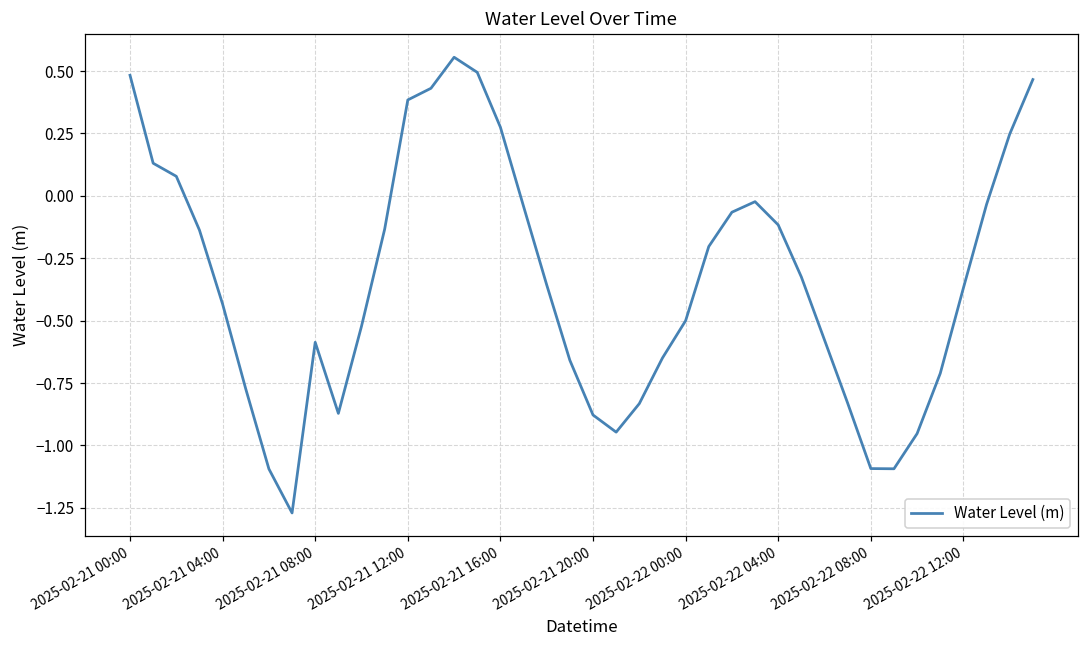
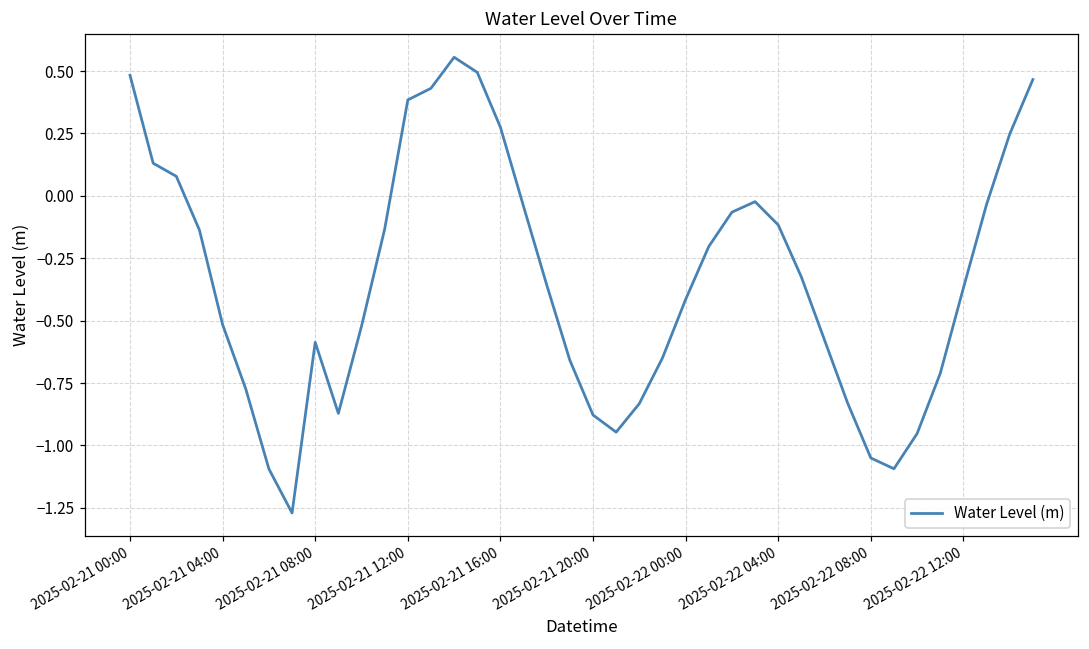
  {
    "2025-02-21 00:00": 0.48,
-   "2025-02-21 04:00": -0.43,
+   "2025-02-21 04:00": -0.52,
    "2025-02-21 08:00": -0.59,
    "2025-02-21 12:00": 0.38,
    "2025-02-21 16:00": 0.27,
    "2025-02-21 20:00": -0.88,
-   "2025-02-22 00:00": -0.50,
+   "2025-02-22 00:00": -0.42,
    "2025-02-22 04:00": -0.12,
-   "2025-02-22 08:00": -1.09,
+   "2025-02-22 08:00": -1.05,
    "2025-02-22 12:00": -0.37
  }
